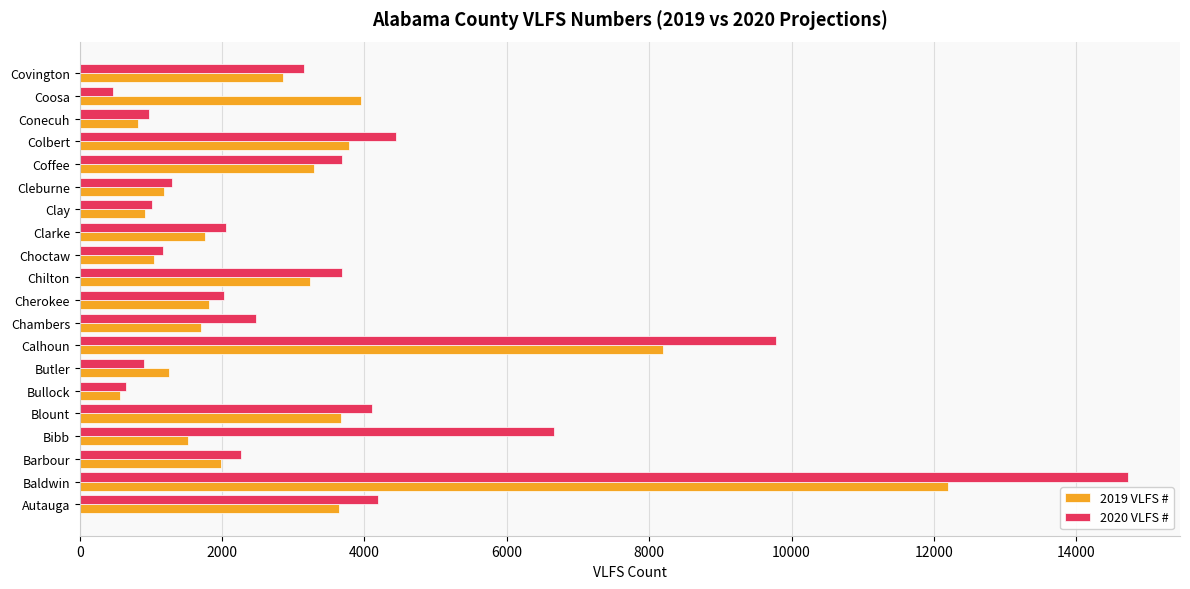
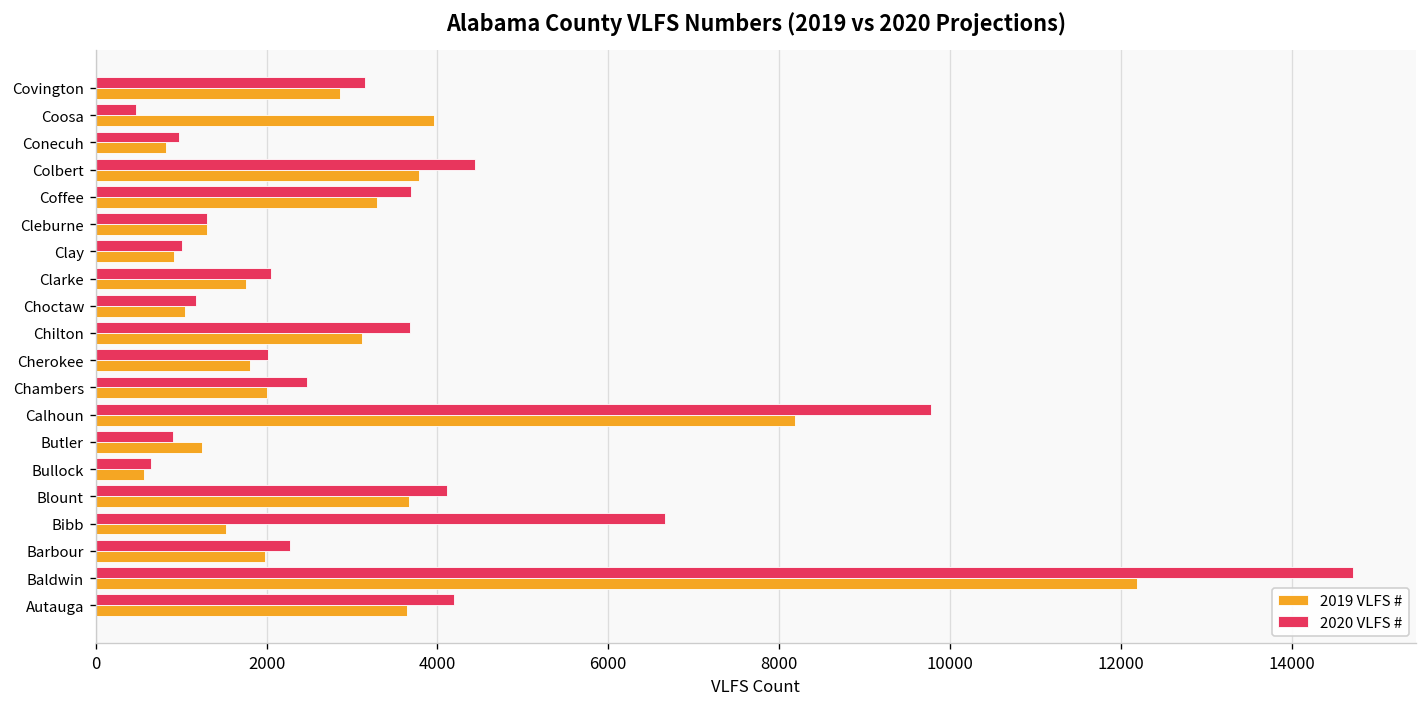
  {
    "2019 VLFS #": {
      "Covington": 2900,
      "Coosa": 4000,
      "Conecuh": 800,
      "Colbert": 3800,
      "Coffee": 3300,
-     "Cleburne": 1200,
+     "Cleburne": 1300,
      "Clay": 900,
      "Clarke": 1800,
      "Choctaw": 1100,
-     "Chilton": 3200,
+     "Chilton": 3100,
      "Cherokee": 1800,
-     "Chambers": 1700,
+     "Chambers": 2000,
      "Calhoun": 8200,
      "Butler": 1300,
      "Bullock": 600,
      "Blount": 3700,
      "Bibb": 1500,
      "Barbour": 2000,
      "Baldwin": 12200,
      "Autauga": 3600
    },
    "2020 VLFS #": {
      "Covington": 3200,
      "Coosa": 500,
      "Conecuh": 1000,
      "Colbert": 4400,
      "Coffee": 3700,
      "Cleburne": 1300,
      "Clay": 1000,
      "Clarke": 2100,
      "Choctaw": 1200,
      "Chilton": 3700,
      "Cherokee": 2000,
      "Chambers": 2500,
      "Calhoun": 9800,
      "Butler": 900,
      "Bullock": 700,
      "Blount": 4100,
      "Bibb": 6700,
      "Barbour": 2300,
      "Baldwin": 14700,
      "Autauga": 4200
    }
  }
